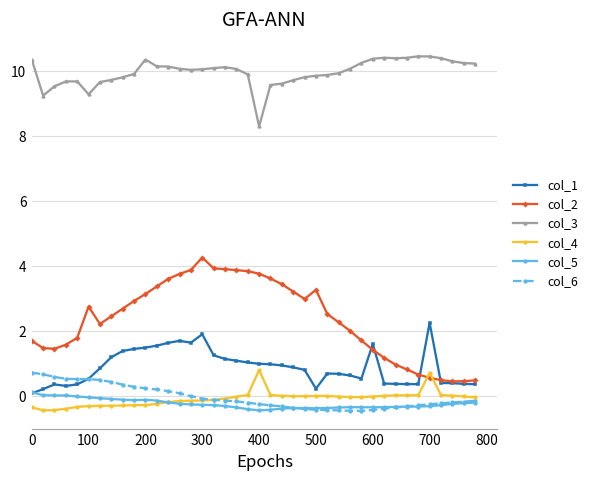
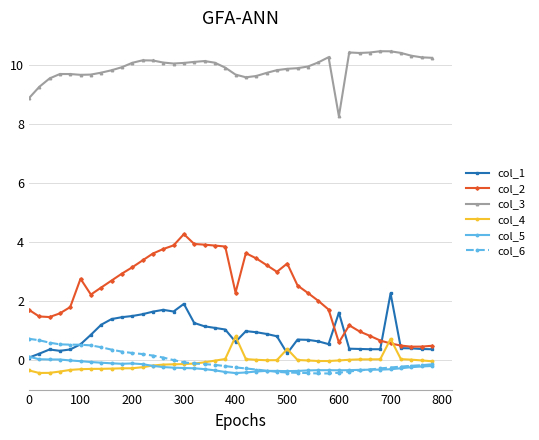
  {
    "col_1": {
      "200": 1.5,
      "300": 1.9,
-     "400": 1.0,
+     "400": 0.6,
      "500": 0.2,
      "600": 1.6,
      "700": 2.3
    },
    "col_2": {
      "0": 1.7,
      "100": 2.8,
      "200": 3.1,
      "300": 4.3,
-     "400": 3.8,
+     "400": 2.3,
      "500": 3.3,
-     "600": 1.4,
+     "600": 0.6,
      "700": 0.6
    },
    "col_3": {
-     "0": 10.4,
-     "100": 9.3,
-     "200": 10.4,
+     "0": 8.9,
+     "100": 9.7,
+     "200": 10.1,
      "300": 10.1,
-     "400": 8.3,
+     "400": 9.7,
      "500": 9.9,
-     "600": 10.4,
+     "600": 8.3,
      "700": 10.5
    },
    "col_4": {
      "0": -0.3,
      "100": -0.3,
      "200": -0.3,
      "400": 0.8,
-     "500": 0.0,
+     "500": 0.4,
      "600": 0.0,
      "700": 0.7
    }
  }
